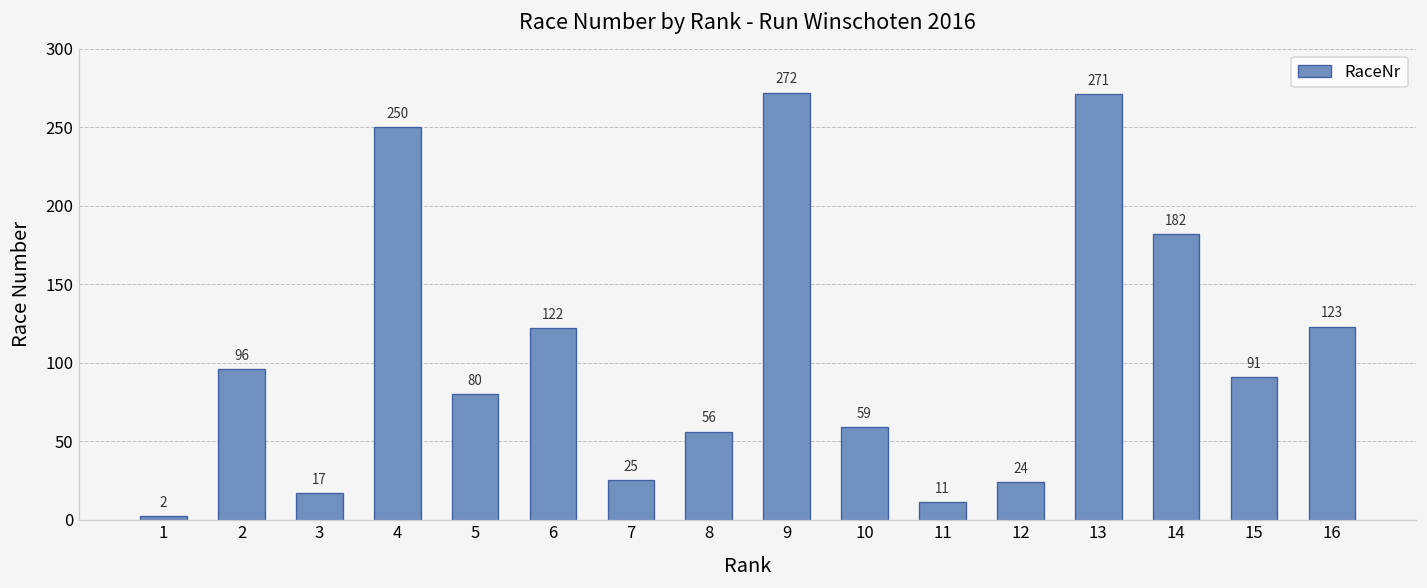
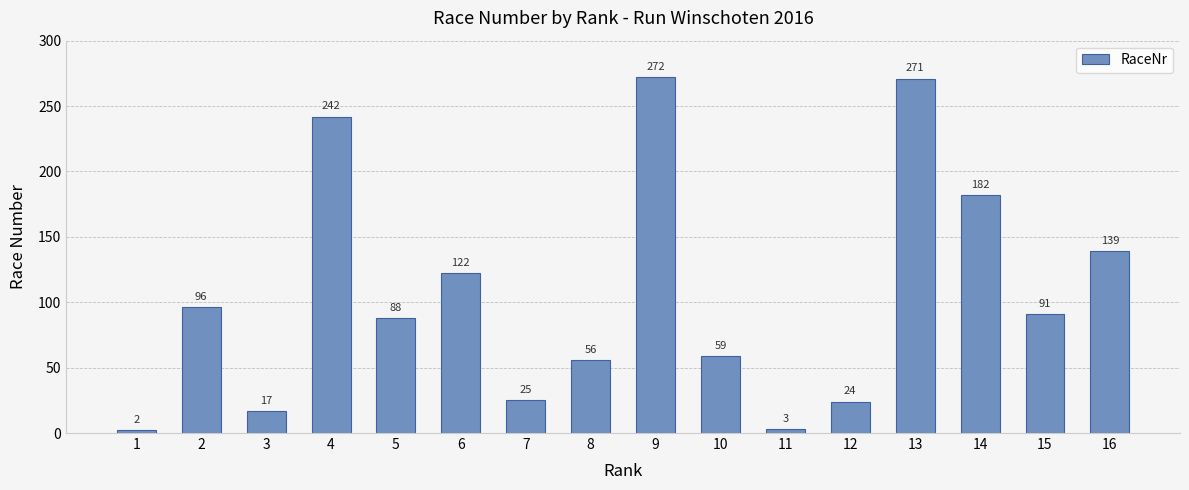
  {
    "1": 2,
    "2": 96,
    "3": 17,
-   "4": 250,
-   "5": 80,
+   "4": 242,
+   "5": 88,
    "6": 122,
    "7": 25,
    "8": 56,
    "9": 272,
    "10": 59,
-   "11": 11,
+   "11": 3,
    "12": 24,
    "13": 271,
    "14": 182,
    "15": 91,
-   "16": 123
+   "16": 139
  }
